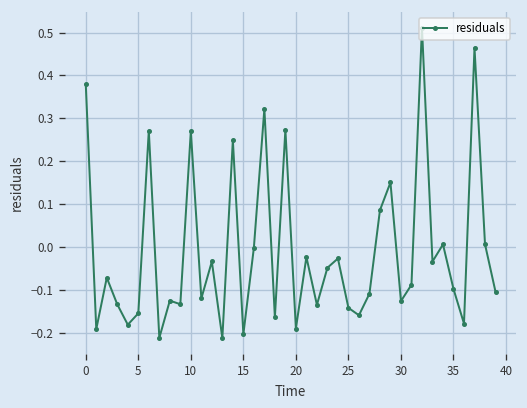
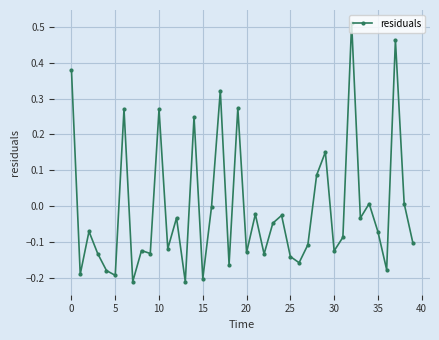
  {
    "0": 0.38,
-   "5": -0.15,
+   "5": -0.19,
    "10": 0.27,
    "15": -0.20,
-   "20": -0.19,
+   "20": -0.13,
    "25": -0.14,
    "30": -0.13,
-   "35": -0.10
+   "35": -0.07
  }
